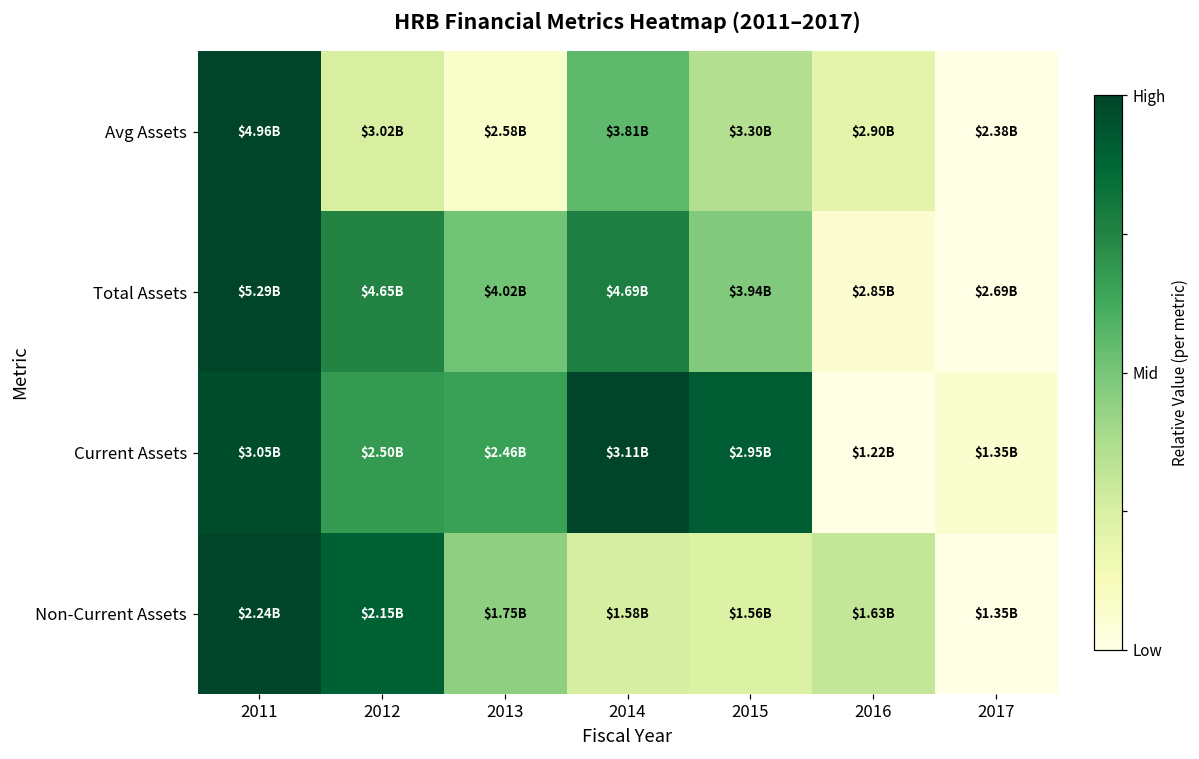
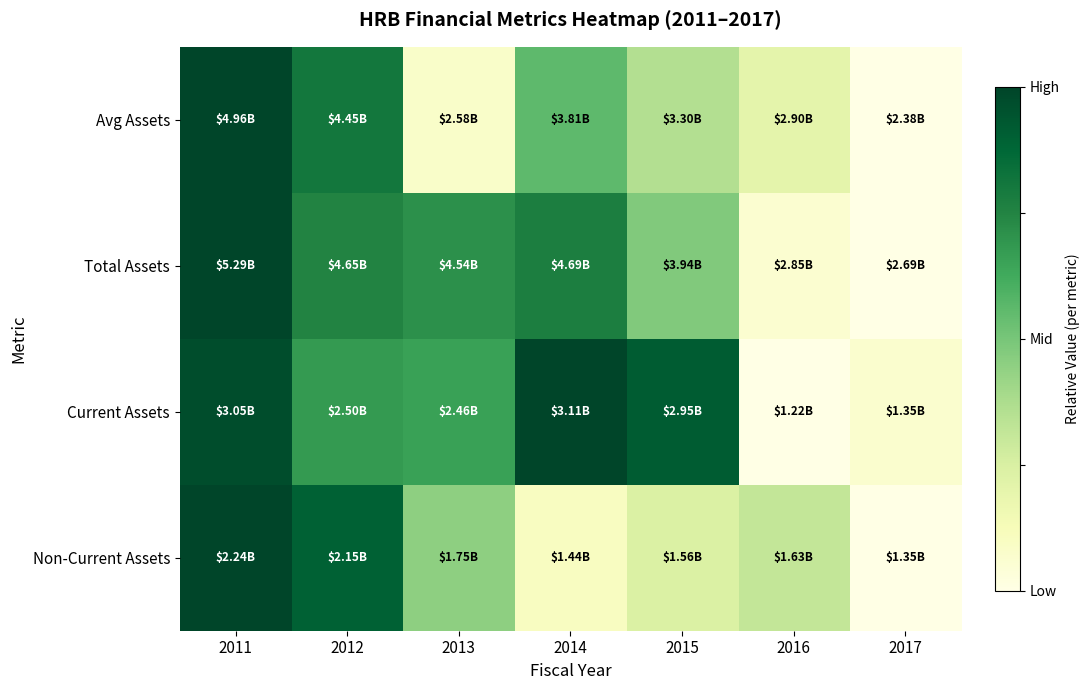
  {
    "Avg Assets": {
      "2011": "$4.96B",
-     "2012": "$3.02B",
+     "2012": "$4.45B",
      "2013": "$2.58B",
      "2014": "$3.81B",
      "2015": "$3.30B",
      "2016": "$2.90B",
      "2017": "$2.38B"
    },
    "Total Assets": {
      "2011": "$5.29B",
      "2012": "$4.65B",
-     "2013": "$4.02B",
+     "2013": "$4.54B",
      "2014": "$4.69B",
      "2015": "$3.94B",
      "2016": "$2.85B",
      "2017": "$2.69B"
    },
    "Current Assets": {
      "2011": "$3.05B",
      "2012": "$2.50B",
      "2013": "$2.46B",
      "2014": "$3.11B",
      "2015": "$2.95B",
      "2016": "$1.22B",
      "2017": "$1.35B"
    },
    "Non-Current Assets": {
      "2011": "$2.24B",
      "2012": "$2.15B",
      "2013": "$1.75B",
-     "2014": "$1.58B",
+     "2014": "$1.44B",
      "2015": "$1.56B",
      "2016": "$1.63B",
      "2017": "$1.35B"
    }
  }
